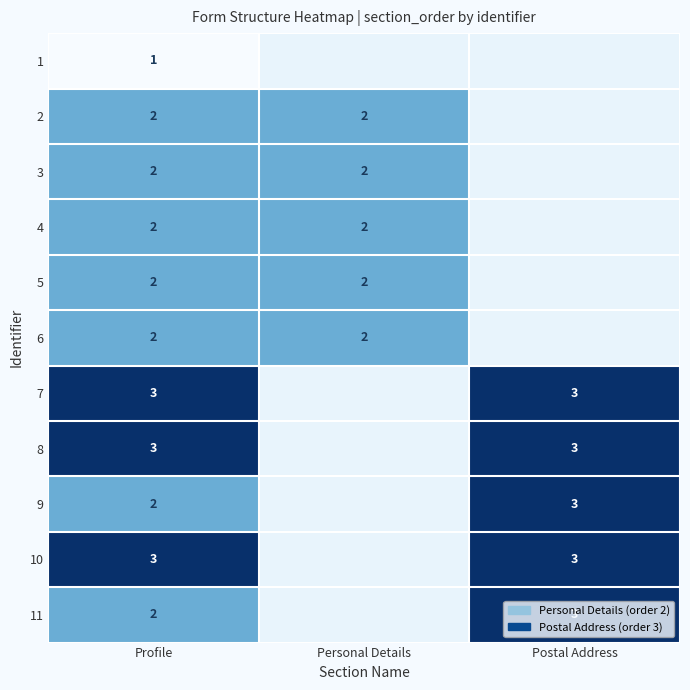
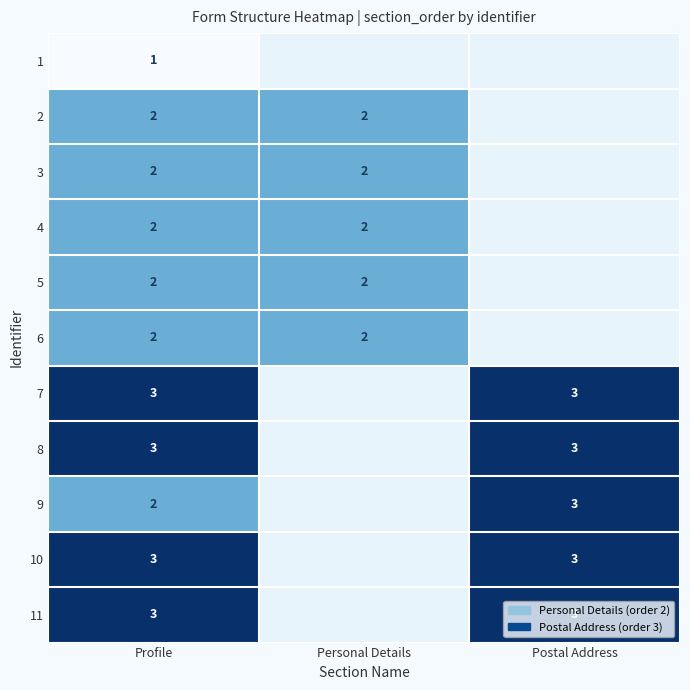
  {
    "1": {
      "Profile": 1
    },
    "2": {
      "Profile": 2,
      "Personal Details": 2
    },
    "3": {
      "Profile": 2,
      "Personal Details": 2
    },
    "4": {
      "Profile": 2,
      "Personal Details": 2
    },
    "5": {
      "Profile": 2,
      "Personal Details": 2
    },
    "6": {
      "Profile": 2,
      "Personal Details": 2
    },
    "7": {
      "Profile": 3,
      "Postal Address": 3
    },
    "8": {
      "Profile": 3,
      "Postal Address": 3
    },
    "9": {
      "Profile": 2,
      "Postal Address": 3
    },
    "10": {
      "Profile": 3,
      "Postal Address": 3
    },
    "11": {
-     "Profile": 2
+     "Profile": 3
    }
  }
